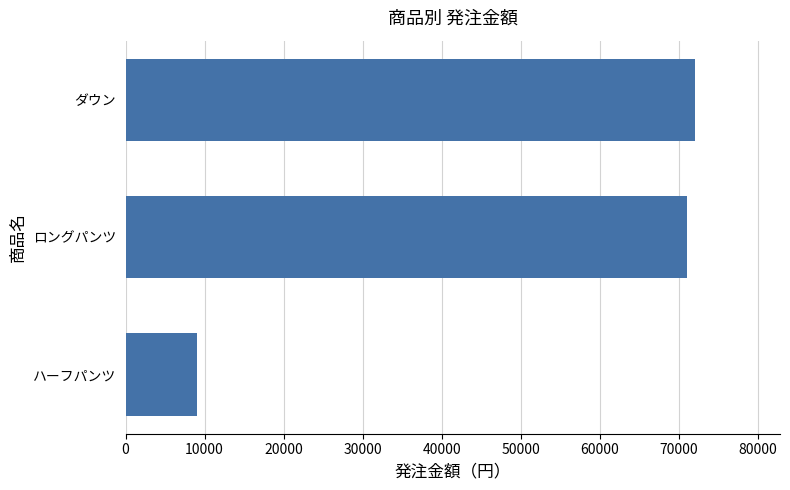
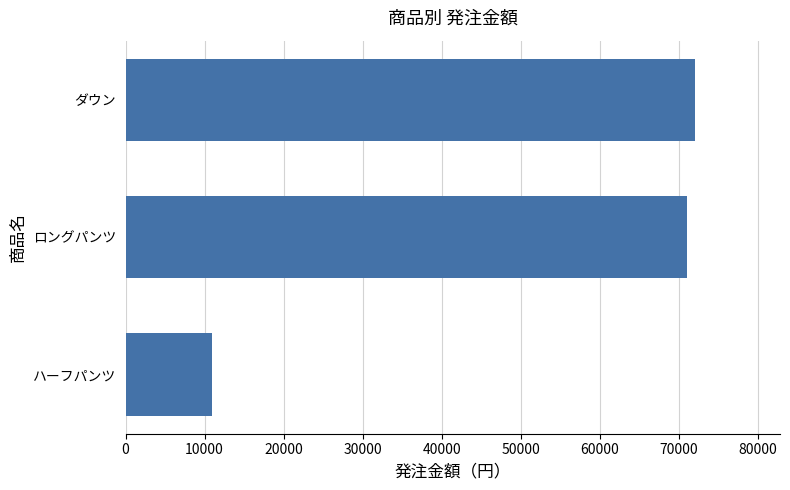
  {
    "ダウン": 72000,
    "ロングパンツ": 71000,
-   "ハーフパンツ": 9000
+   "ハーフパンツ": 11000
  }
